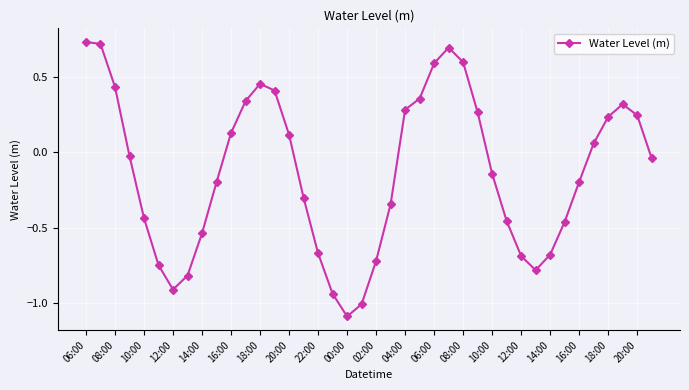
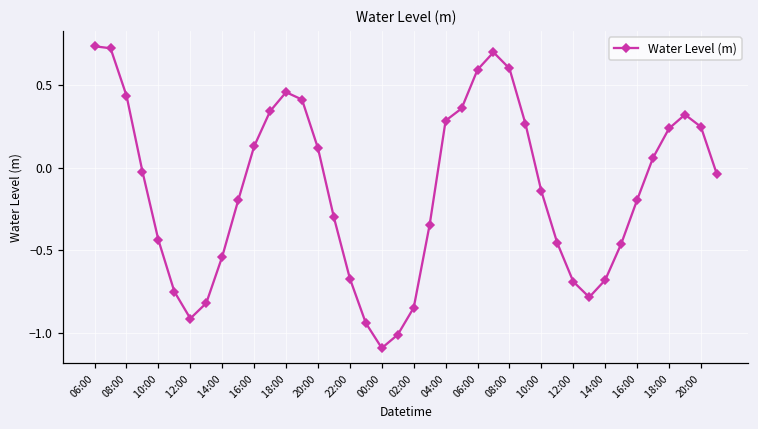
  {
    "22:00": -0.67,
    "00:00": -1.09,
-   "02:00": -0.72,
+   "02:00": -0.85,
    "04:00": 0.28
  }
